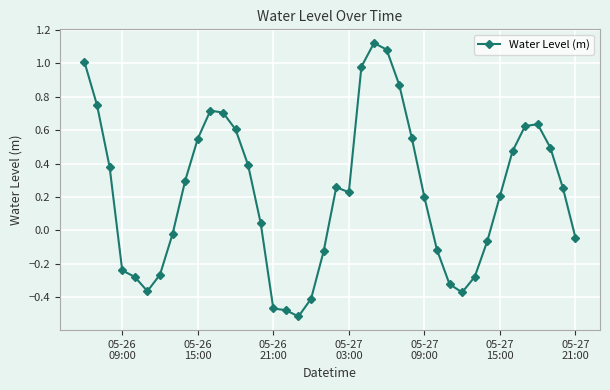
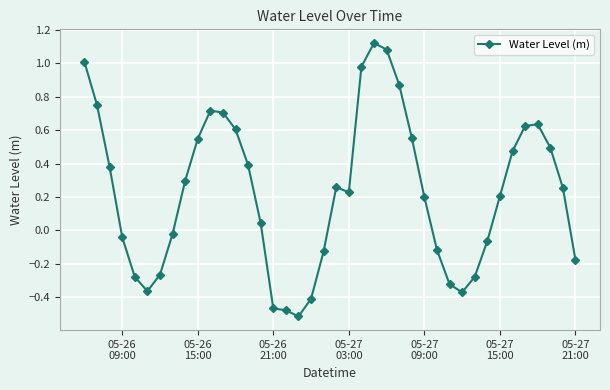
  {
-   "05-26 09:00": -0.24,
+   "05-26 09:00": -0.04,
    "05-26 15:00": 0.55,
    "05-26 21:00": -0.47,
    "05-27 03:00": 0.23,
    "05-27 09:00": 0.20,
    "05-27 15:00": 0.20,
-   "05-27 21:00": -0.04
+   "05-27 21:00": -0.18
  }
